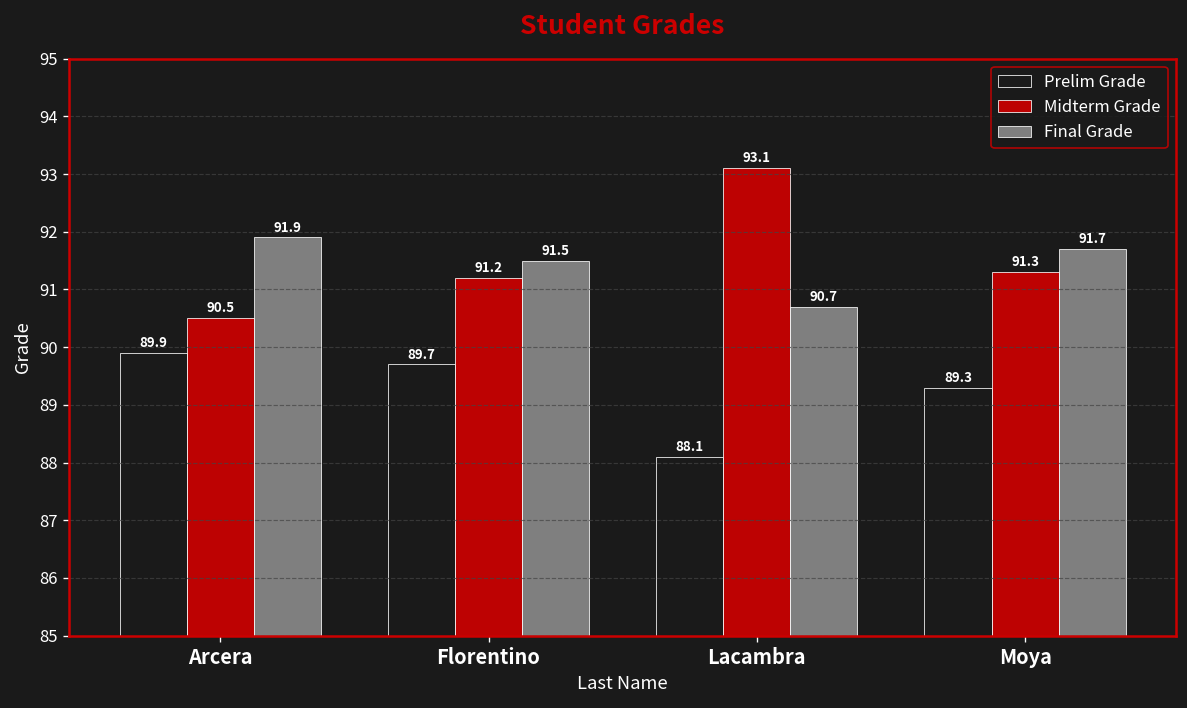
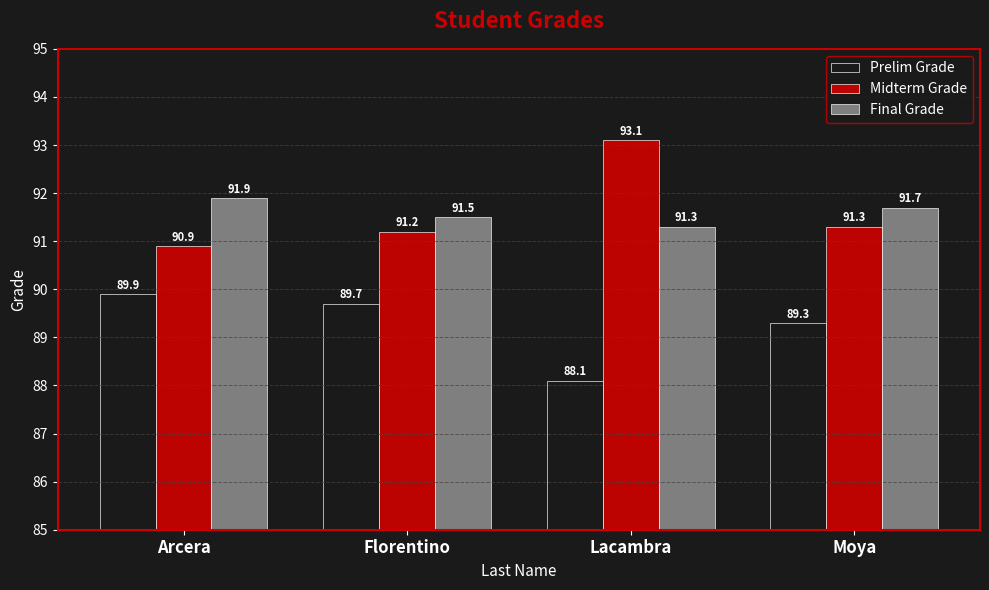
  {
    "Prelim Grade": {
      "Arcera": 89.9,
      "Florentino": 89.7,
      "Lacambra": 88.1,
      "Moya": 89.3
    },
    "Midterm Grade": {
-     "Arcera": 90.5,
+     "Arcera": 90.9,
      "Florentino": 91.2,
      "Lacambra": 93.1,
      "Moya": 91.3
    },
    "Final Grade": {
      "Arcera": 91.9,
      "Florentino": 91.5,
-     "Lacambra": 90.7,
+     "Lacambra": 91.3,
      "Moya": 91.7
    }
  }
